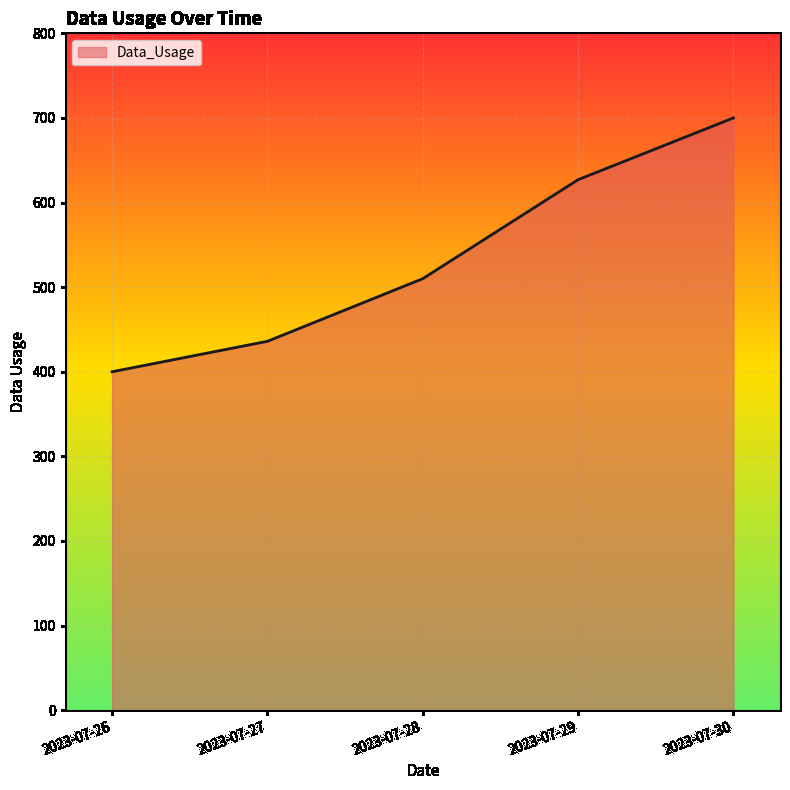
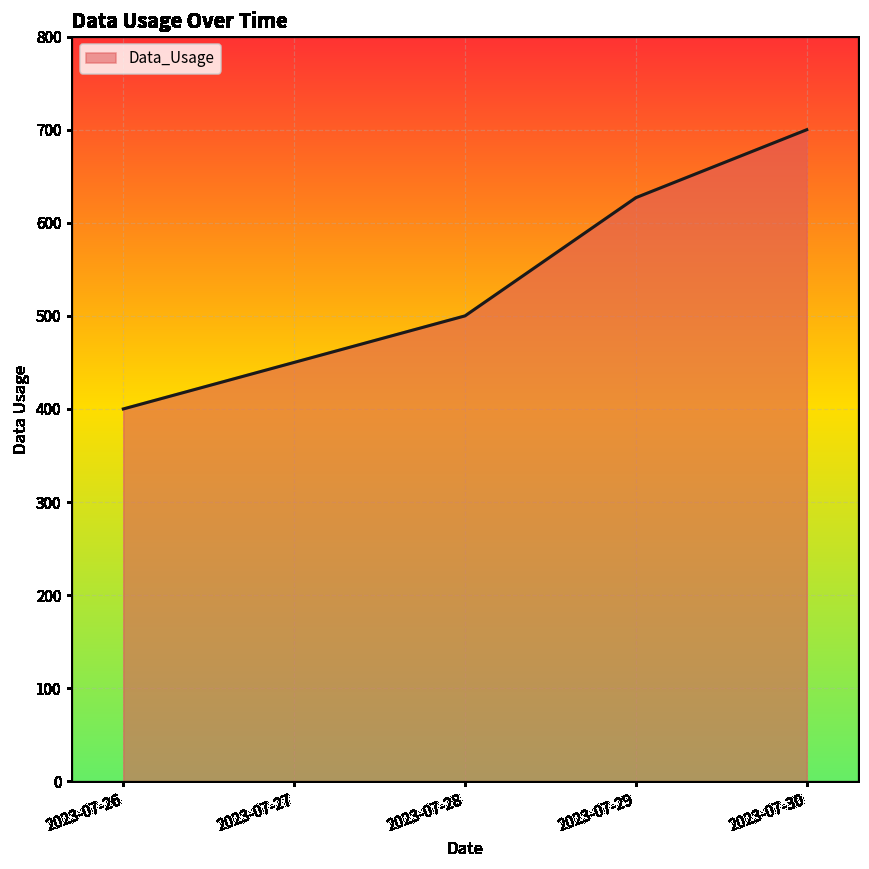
  {
    "2023-07-26": 400,
-   "2023-07-27": 440,
-   "2023-07-28": 510,
+   "2023-07-27": 450,
+   "2023-07-28": 500,
    "2023-07-29": 630,
    "2023-07-30": 700
  }
